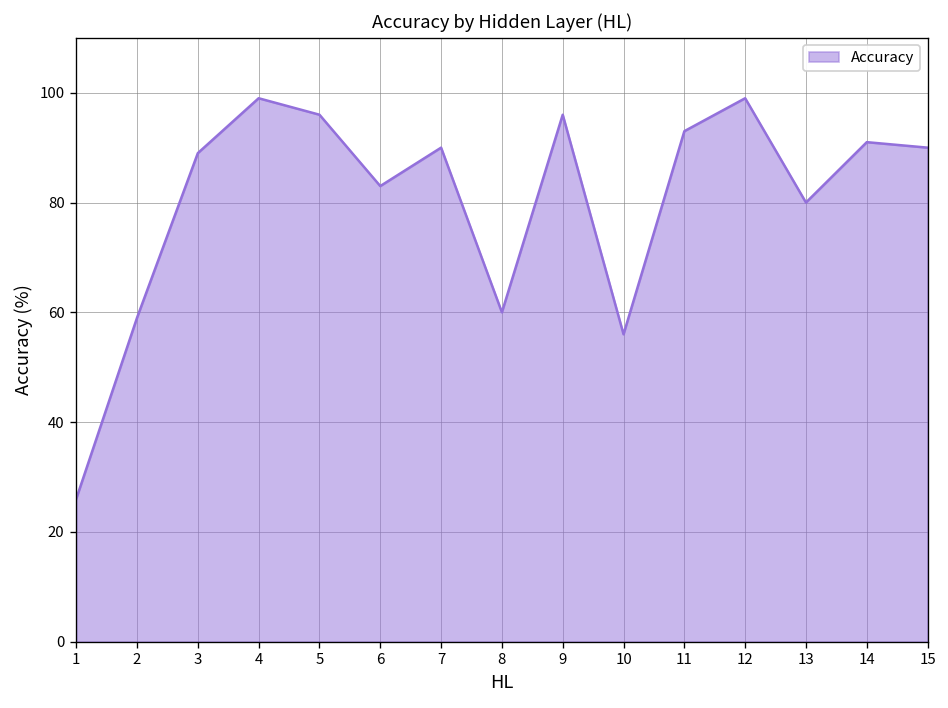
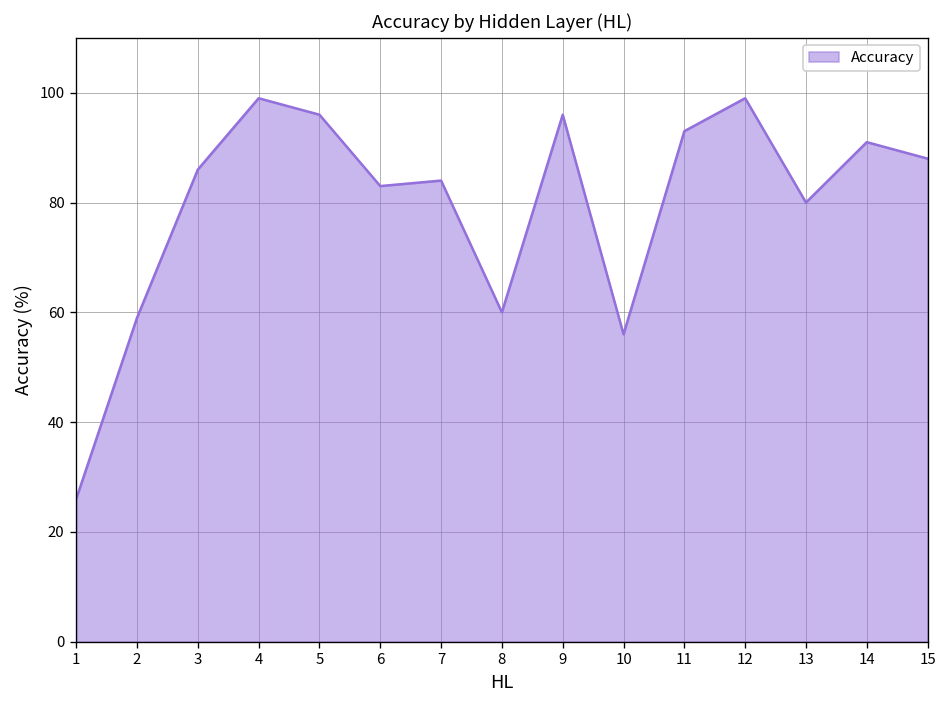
  {
    "1": 26,
    "2": 59,
-   "3": 89,
+   "3": 86,
    "4": 99,
    "5": 96,
    "6": 83,
-   "7": 90,
+   "7": 84,
    "8": 60,
    "9": 96,
    "10": 56,
    "11": 93,
    "12": 99,
    "13": 80,
    "14": 91,
-   "15": 90
+   "15": 88
  }
